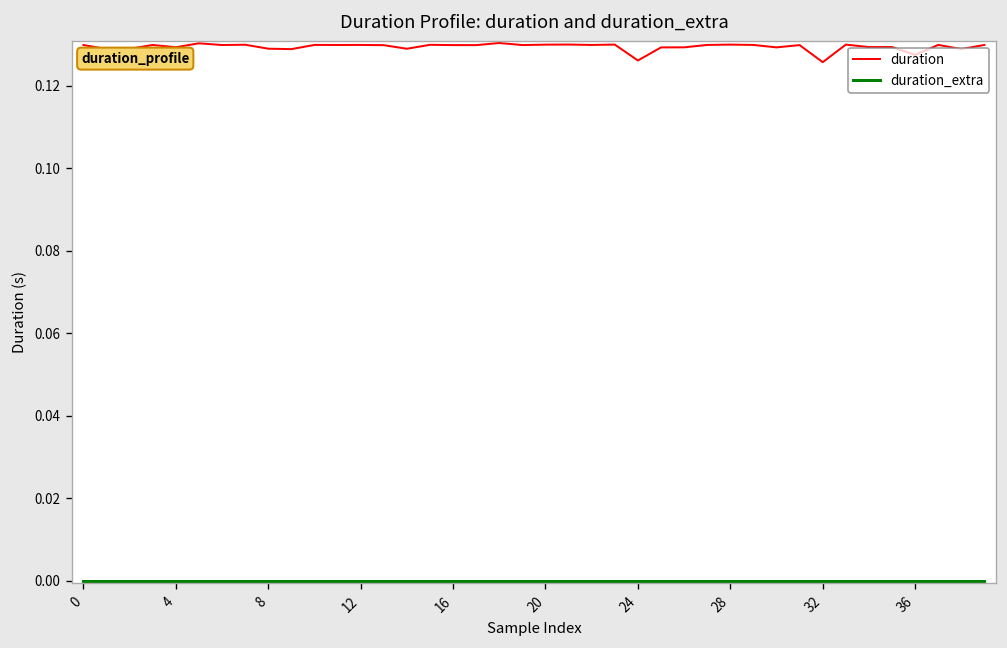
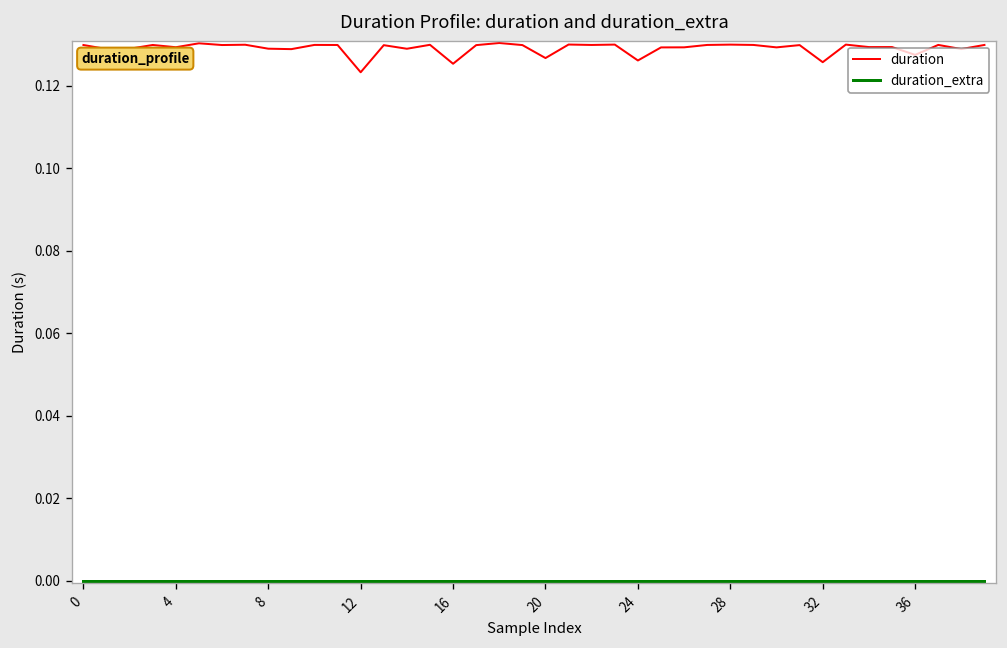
  {
    "duration": {
      "0": 0.130,
      "8": 0.129,
-     "12": 0.130,
-     "16": 0.130,
-     "20": 0.130,
+     "12": 0.123,
+     "16": 0.125,
+     "20": 0.127,
      "24": 0.126,
      "28": 0.130,
      "32": 0.126
    },
    "duration_extra": {
      "0": 0.000,
      "4": 0.000,
      "8": 0.000,
      "12": 0.000,
      "16": 0.000,
      "20": 0.000,
      "24": 0.000,
      "28": 0.000,
      "32": 0.000,
      "36": 0.000
    }
  }
